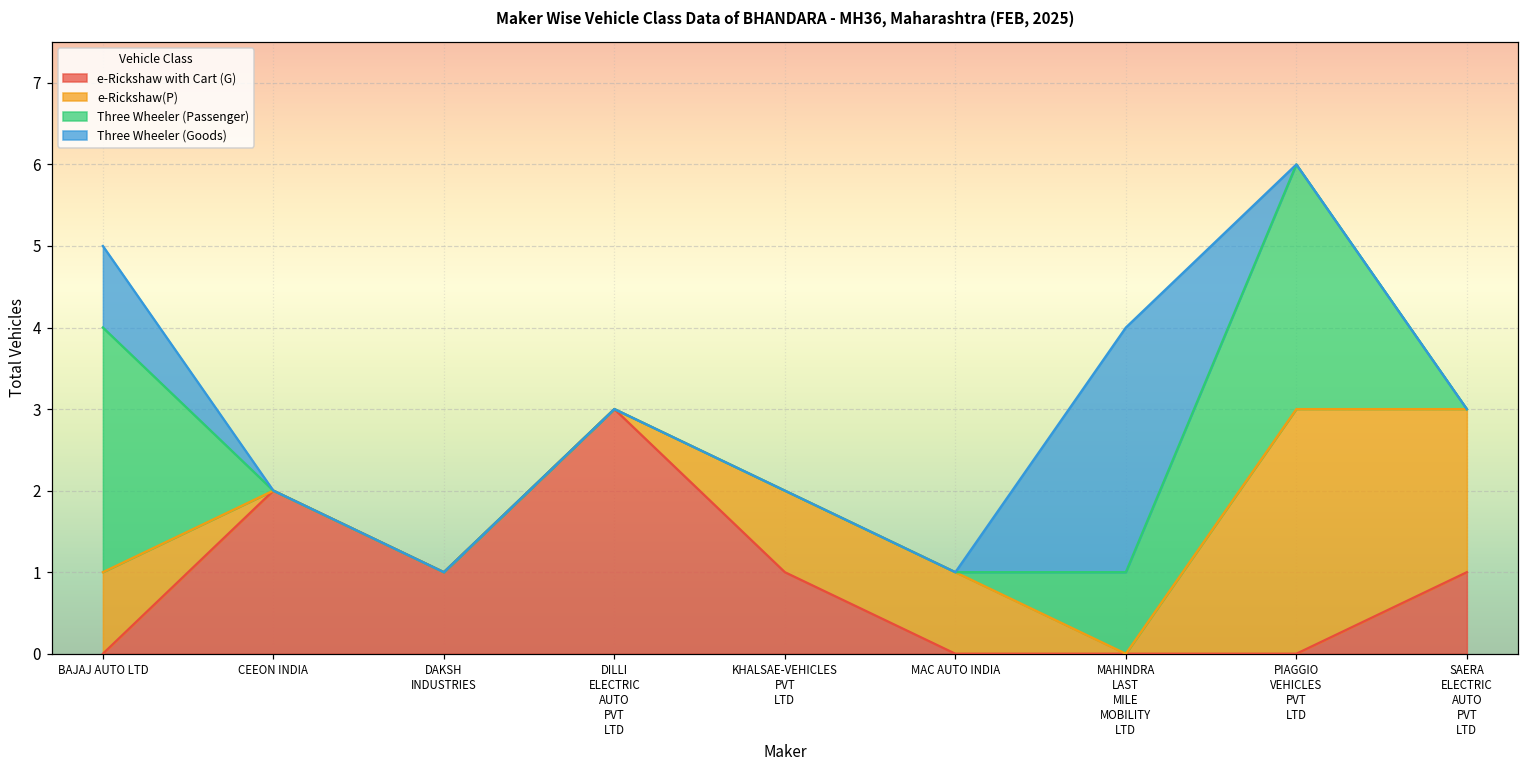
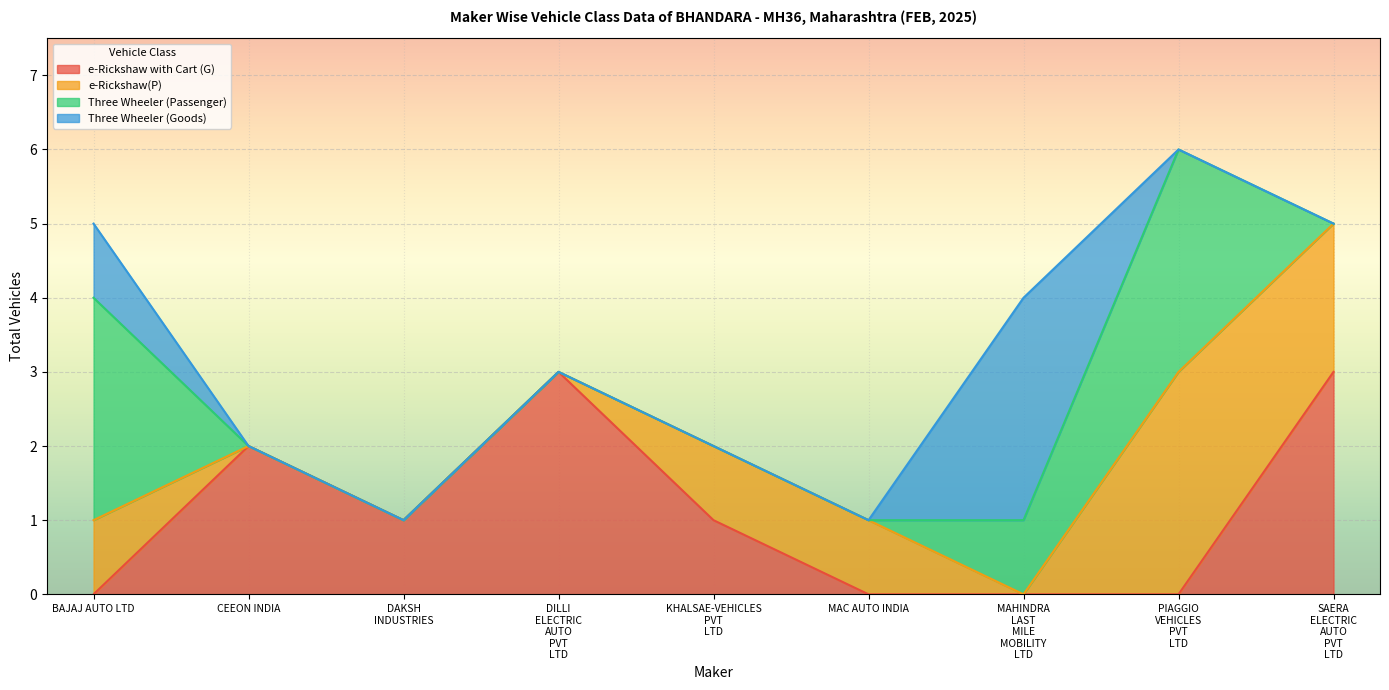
  {
    "e-Rickshaw with Cart (G)": {
      "BAJAJ AUTO LTD": 0,
      "KHALSAE-VEHICLES PVT LTD": 1,
      "MAC AUTO INDIA": 0,
      "PIAGGIO VEHICLES PVT LTD": 0,
-     "SAERA ELECTRIC AUTO PVT LTD": 1
+     "SAERA ELECTRIC AUTO PVT LTD": 3
    },
    "e-Rickshaw(P)": {
      "BAJAJ AUTO LTD": 1,
      "PIAGGIO VEHICLES PVT LTD": 3
    },
    "Three Wheeler (Passenger)": {
      "BAJAJ AUTO LTD": 3,
      "MAHINDRA LAST MILE MOBILITY LTD": 1
    },
    "Three Wheeler (Goods)": {
      "BAJAJ AUTO LTD": 1,
      "MAHINDRA LAST MILE MOBILITY LTD": 3
    }
  }
